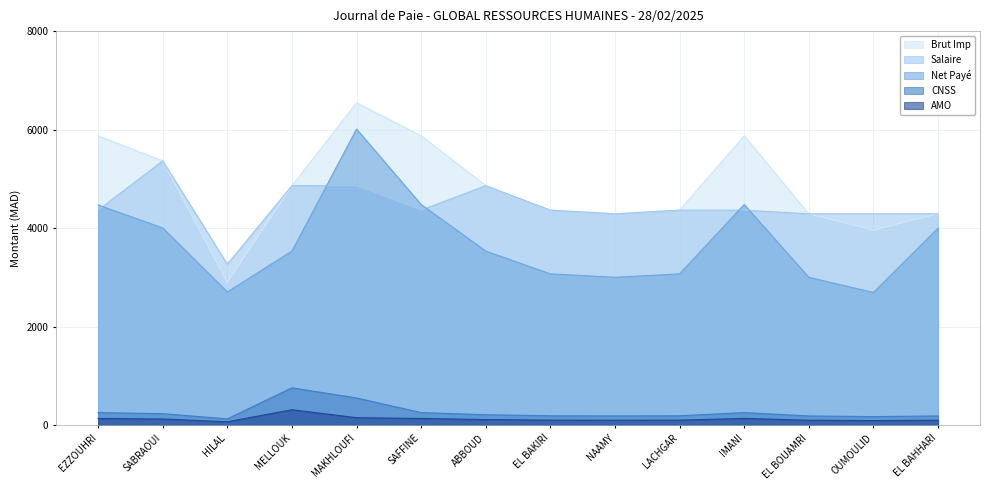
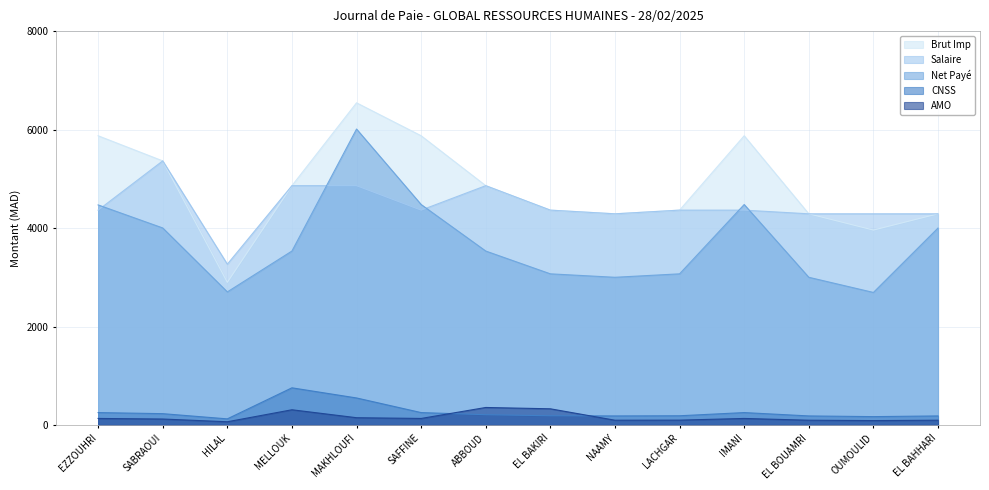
  {
    "CNSS": {
      "EZZOUHRI": 300,
      "SABRAOUI": 200,
      "HILAL": 100,
      "MELLOUK": 800,
      "MAKHLOUFI": 500,
      "SAFFINE": 300,
      "ABBOUD": 200,
      "EL BAKIRI": 200,
      "NAAMY": 200,
      "LACHGAR": 200,
      "IMANI": 300,
      "EL BOUAMRI": 200,
      "OUMOULID": 200,
      "EL BAHHARI": 200
    },
    "AMO": {
      "EZZOUHRI": 100,
      "SABRAOUI": 100,
      "HILAL": 100,
      "MELLOUK": 300,
      "MAKHLOUFI": 100,
      "SAFFINE": 100,
-     "ABBOUD": 100,
-     "EL BAKIRI": 100,
+     "ABBOUD": 400,
+     "EL BAKIRI": 300,
      "NAAMY": 100,
      "LACHGAR": 100,
      "IMANI": 100,
      "EL BOUAMRI": 100,
      "OUMOULID": 100,
      "EL BAHHARI": 100
    }
  }
